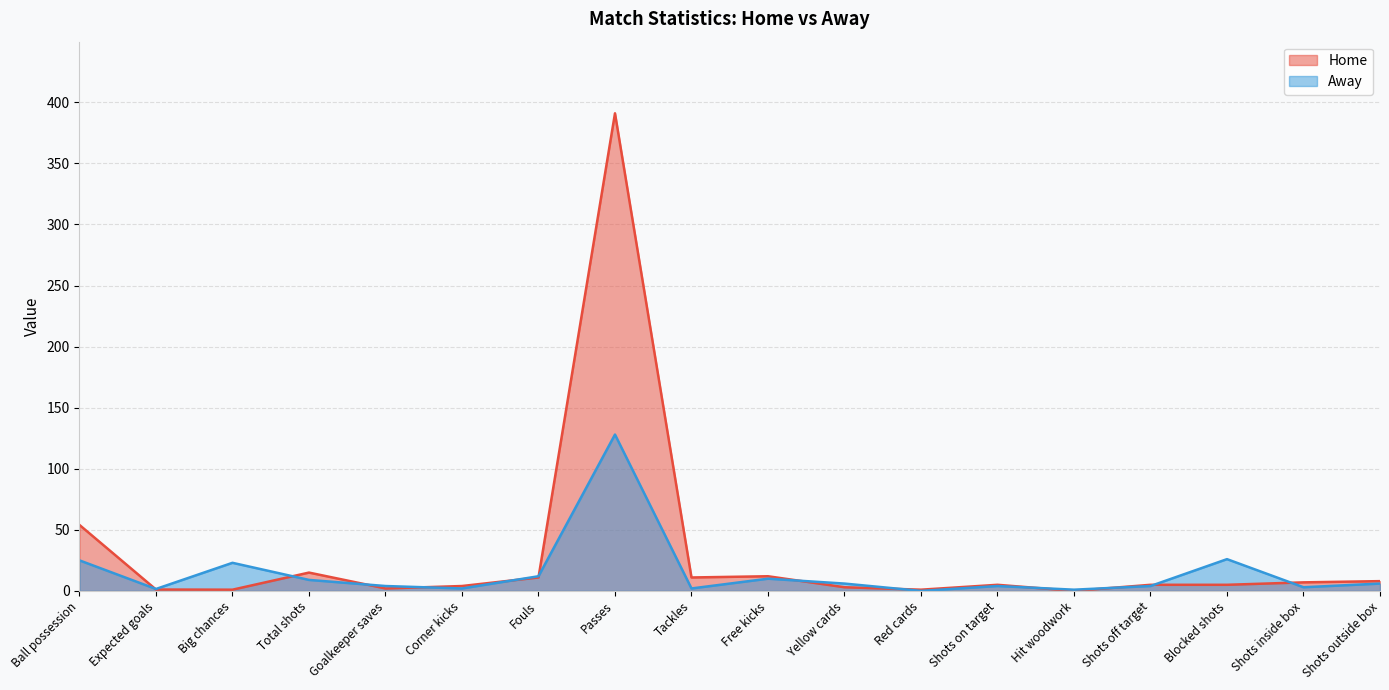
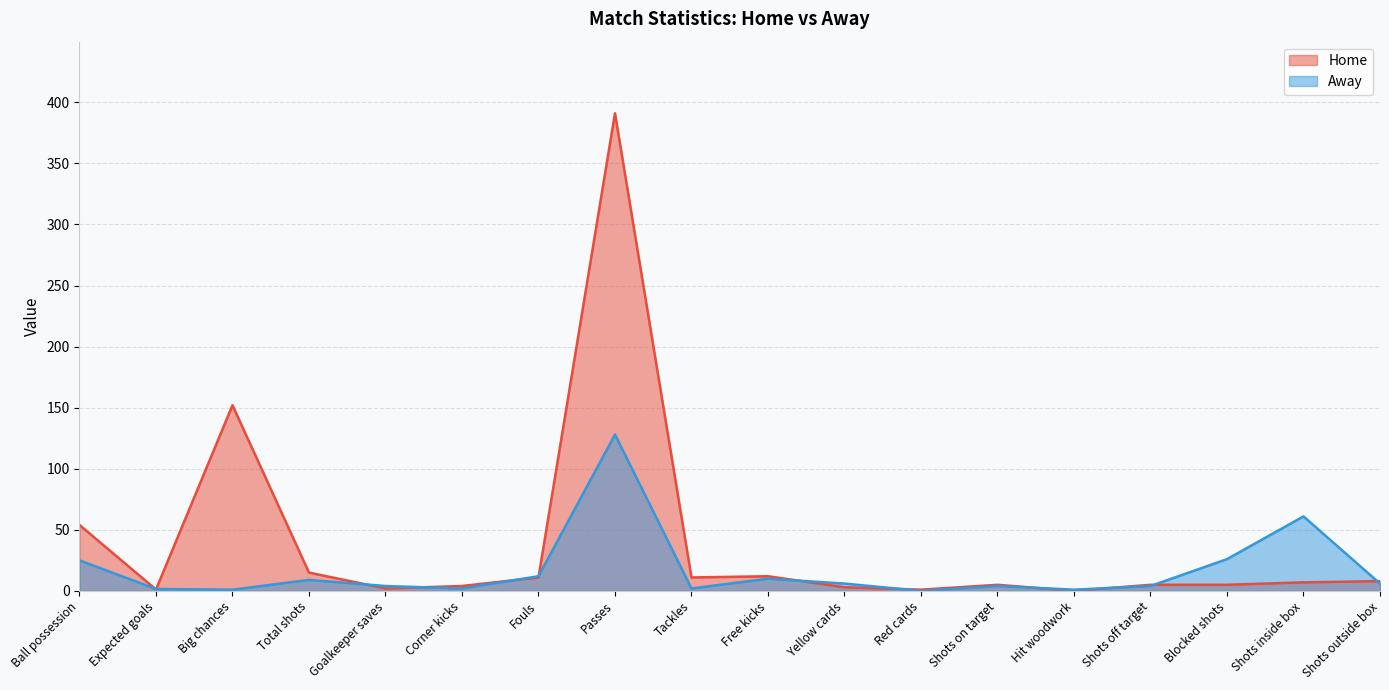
  {
    "Home": {
      "Ball possession": 54,
-     "Big chances": 1,
+     "Big chances": 152,
      "Total shots": 15,
      "Passes": 391,
      "Tackles": 11,
      "Yellow cards": 3,
      "Blocked shots": 5,
      "Shots inside box": 7
    },
    "Away": {
      "Ball possession": 25,
-     "Big chances": 23,
+     "Big chances": 1,
      "Total shots": 9,
      "Passes": 128,
      "Tackles": 2,
      "Yellow cards": 6,
      "Blocked shots": 26,
-     "Shots inside box": 3
+     "Shots inside box": 61
    }
  }
